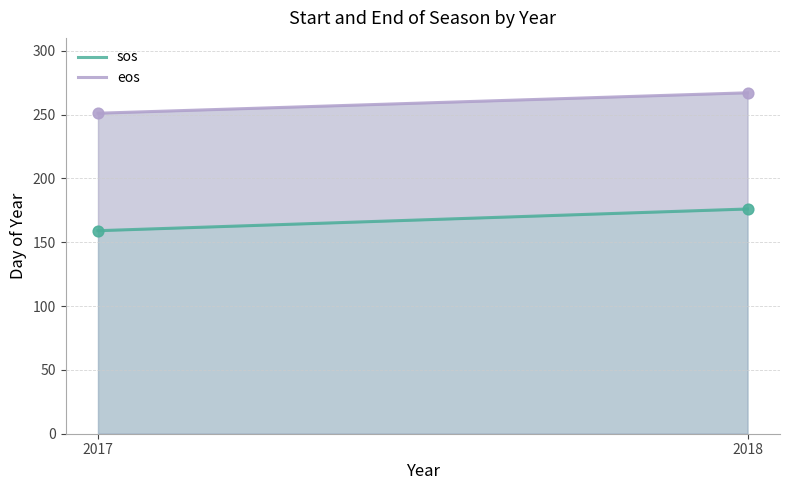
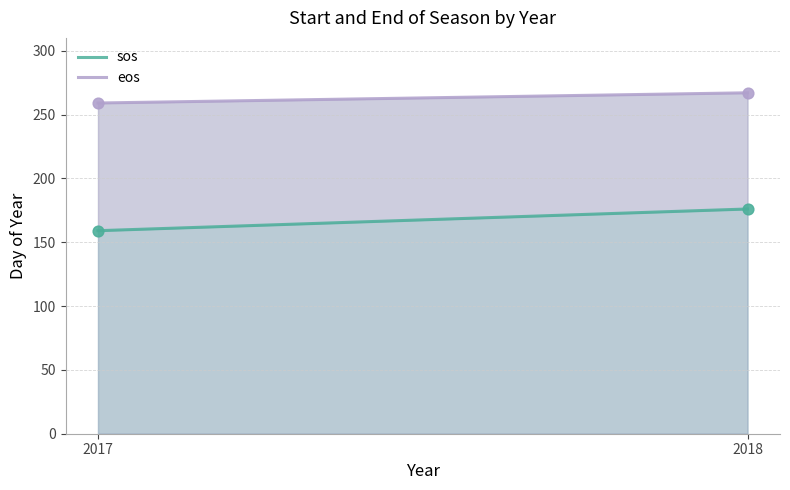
  {
    "sos": {
      "2017": 159,
      "2018": 176
    },
    "eos": {
-     "2017": 251,
+     "2017": 259,
      "2018": 267
    }
  }
